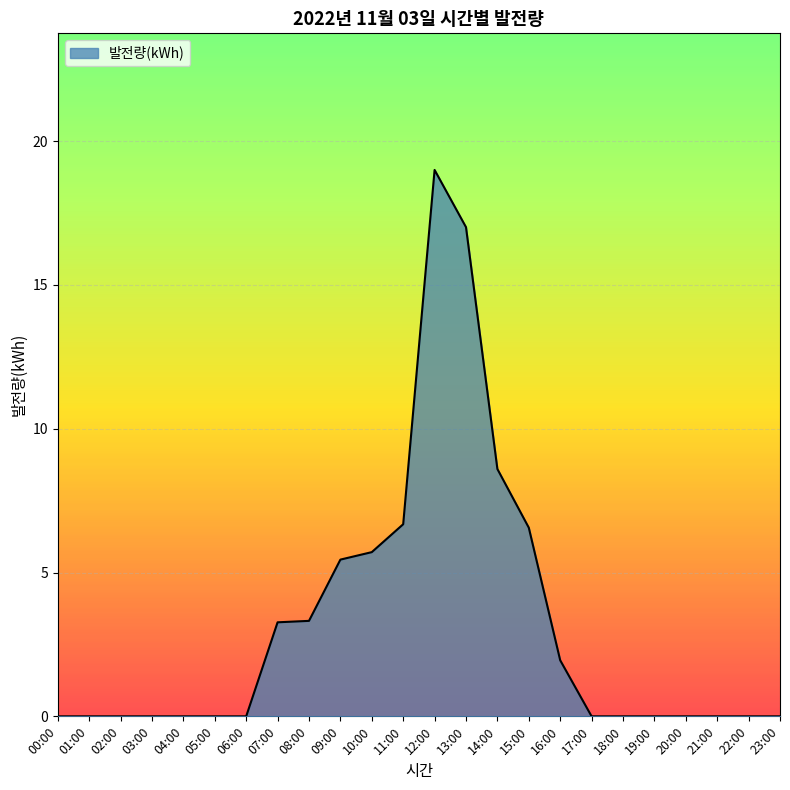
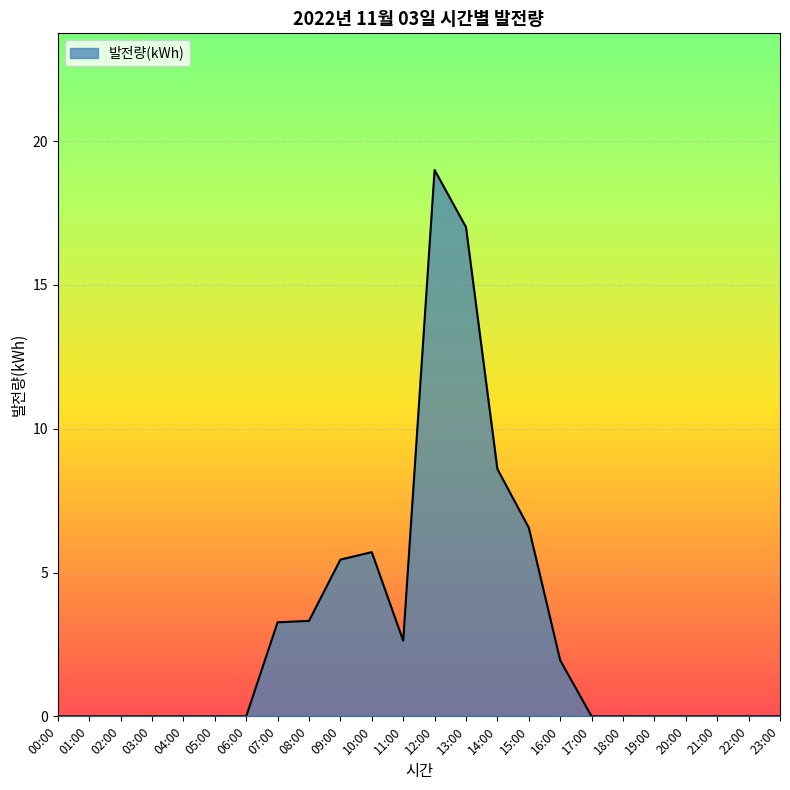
  {
    "00:00": 0.0,
    "01:00": 0.0,
    "02:00": 0.0,
    "03:00": 0.0,
    "04:00": 0.0,
    "05:00": 0.0,
    "06:00": 0.0,
    "07:00": 3.3,
    "08:00": 3.3,
    "09:00": 5.5,
    "10:00": 5.7,
-   "11:00": 6.7,
+   "11:00": 2.6,
    "12:00": 19.0,
    "13:00": 17.0,
    "14:00": 8.6,
    "15:00": 6.6,
    "16:00": 2.0,
    "17:00": 0.0,
    "18:00": 0.0,
    "19:00": 0.0,
    "20:00": 0.0,
    "21:00": 0.0,
    "22:00": 0.0,
    "23:00": 0.0
  }
